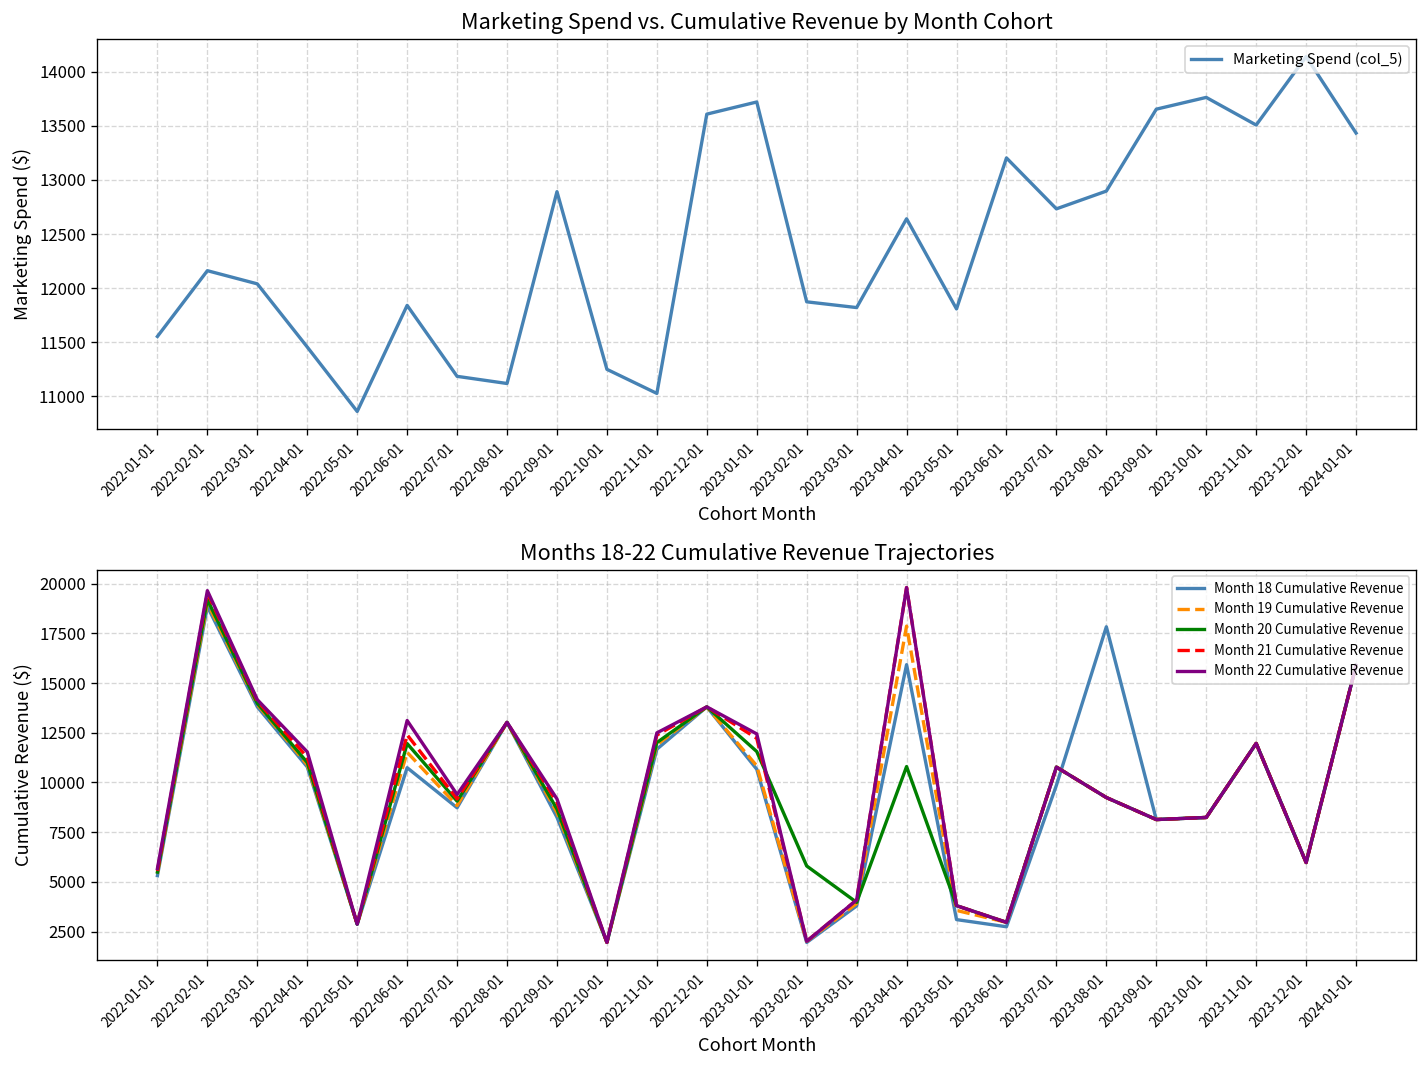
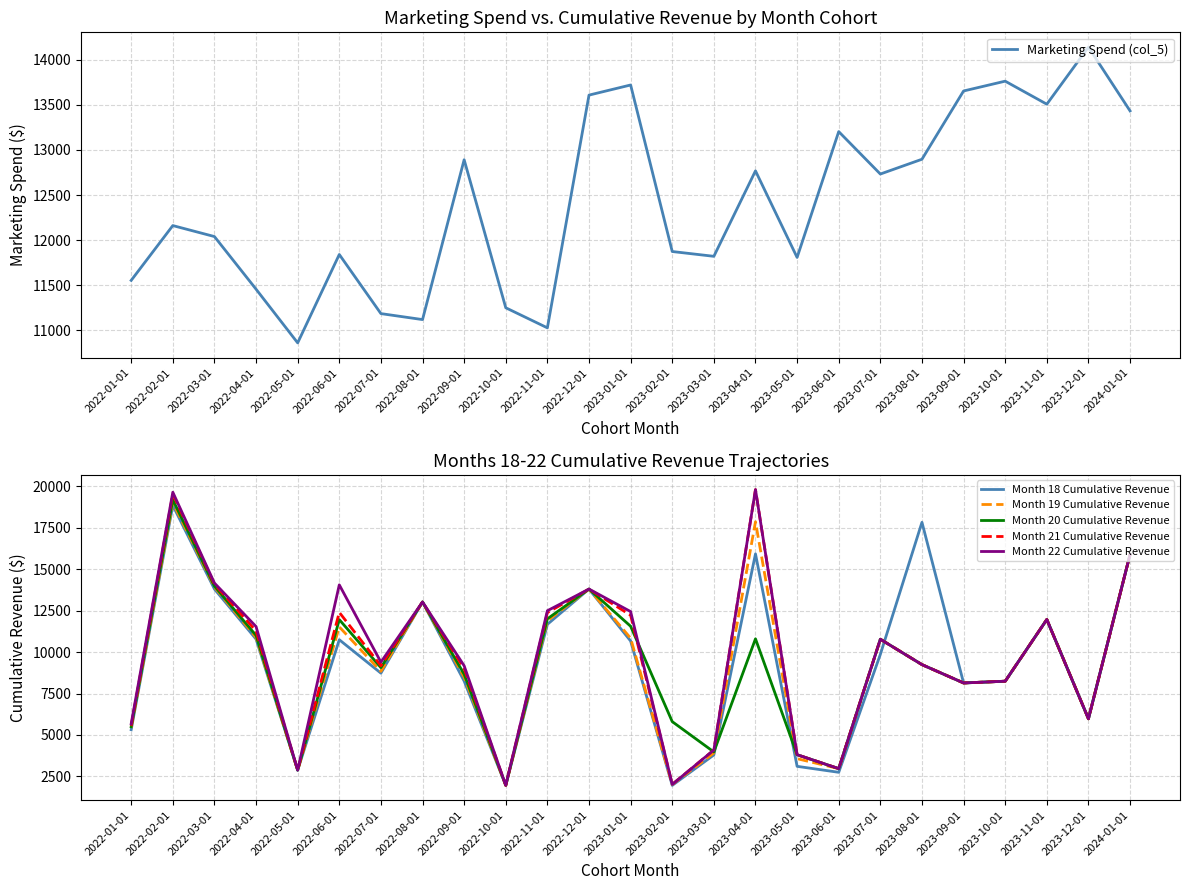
  {
    "Marketing Spend vs. Cumulative Revenue by Month Cohort": {
      "2022-01-01": 11600,
      "2022-02-01": 12200,
      "2022-03-01": 12000,
      "2022-04-01": 11500,
      "2022-05-01": 10900,
      "2022-06-01": 11800,
      "2022-07-01": 11200,
      "2022-08-01": 11100,
      "2022-09-01": 12900,
      "2022-10-01": 11300,
      "2022-11-01": 11000,
      "2022-12-01": 13600,
      "2023-01-01": 13700,
      "2023-02-01": 11900,
      "2023-03-01": 11800,
-     "2023-04-01": 12600,
+     "2023-04-01": 12800,
      "2023-05-01": 11800,
      "2023-06-01": 13200,
      "2023-07-01": 12700,
      "2023-08-01": 12900,
      "2023-09-01": 13700,
      "2023-10-01": 13800,
      "2023-11-01": 13500,
      "2024-01-01": 13400
    },
    "Months 18-22 Cumulative Revenue Trajectories": {
      "Month 18 Cumulative Revenue": {
        "2022-02-01": 18900,
        "2022-06-01": 10700,
        "2022-09-01": 8300,
        "2022-11-01": 11700,
        "2023-01-01": 10700,
        "2023-04-01": 15900,
        "2023-05-01": 3100,
        "2023-06-01": 2700,
        "2023-07-01": 9900,
        "2023-08-01": 17800
      },
      "Month 19 Cumulative Revenue": {
        "2022-02-01": 19000,
        "2022-06-01": 11500,
        "2022-09-01": 8500,
        "2023-01-01": 10800,
        "2023-04-01": 17900,
        "2023-05-01": 3600
      },
      "Month 20 Cumulative Revenue": {
        "2022-02-01": 19200,
        "2022-06-01": 12000,
        "2022-09-01": 8700,
        "2023-01-01": 11600,
        "2023-02-01": 5800,
        "2023-04-01": 10800
      },
      "Month 21 Cumulative Revenue": {
        "2022-04-01": 11300,
        "2022-06-01": 12400,
        "2022-09-01": 9000,
        "2023-01-01": 12200
      },
      "Month 22 Cumulative Revenue": {
        "2022-04-01": 11500,
-       "2022-06-01": 13100,
+       "2022-06-01": 14100,
        "2022-07-01": 9400,
        "2022-09-01": 9200,
        "2023-01-01": 12400
      }
    }
  }
